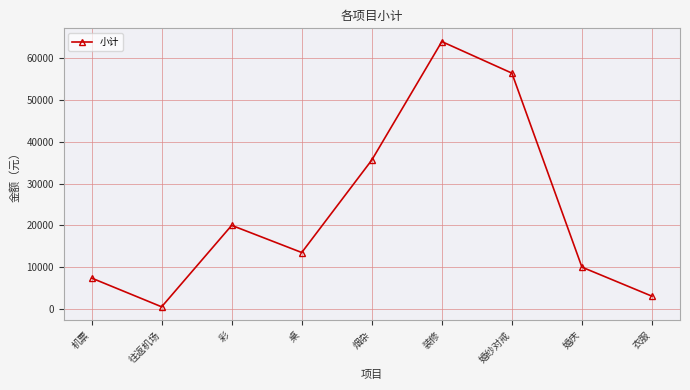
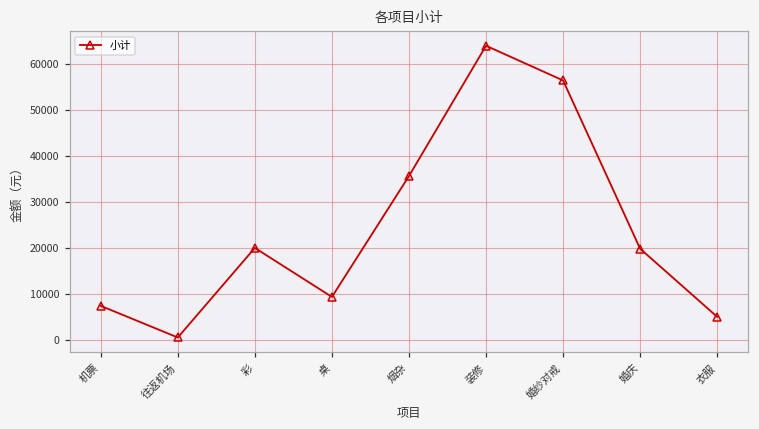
  {
    "机票": 7000,
    "往返机场": 1000,
    "彩": 20000,
-   "桌": 14000,
+   "桌": 9000,
    "烟杂": 36000,
    "装修": 64000,
    "婚纱对戒": 56000,
-   "婚庆": 10000,
-   "衣服": 3000
+   "婚庆": 20000,
+   "衣服": 5000
  }
